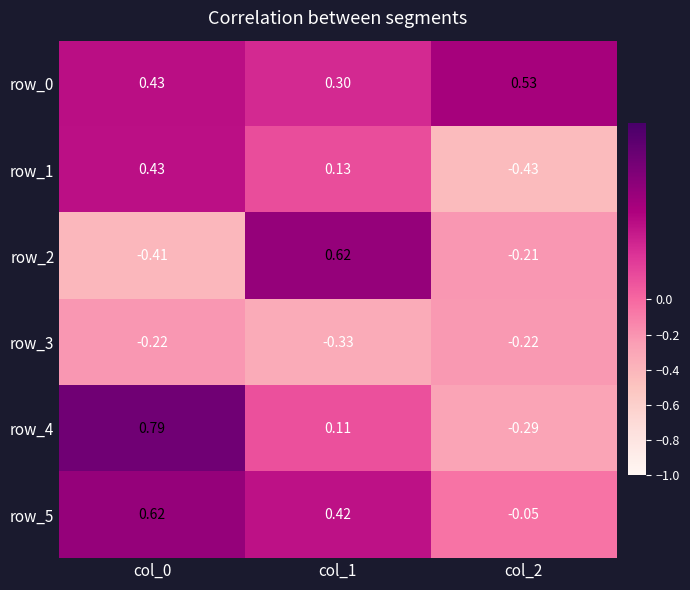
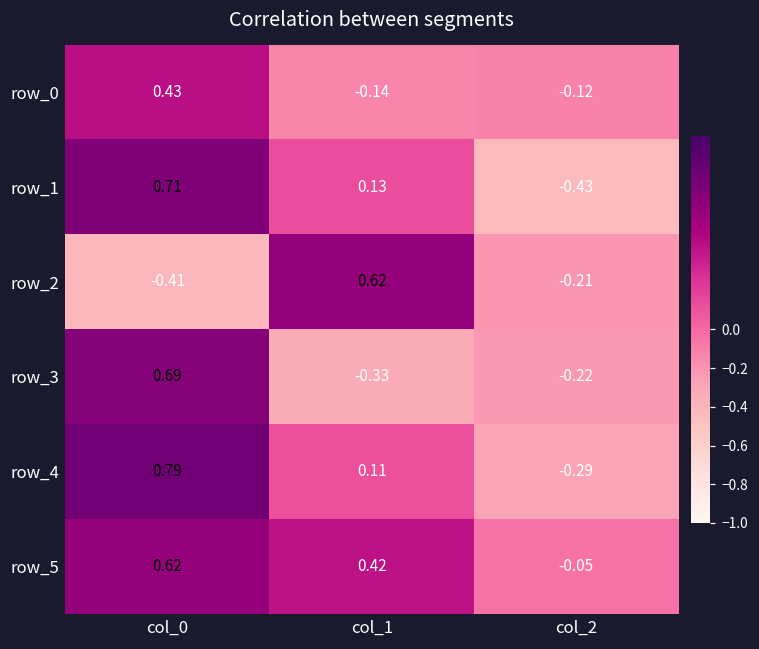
  {
    "row_0": {
      "col_0": 0.43,
-     "col_1": 0.30,
-     "col_2": 0.53
+     "col_1": -0.14,
+     "col_2": -0.12
    },
    "row_1": {
-     "col_0": 0.43,
+     "col_0": 0.71,
      "col_1": 0.13,
      "col_2": -0.43
    },
    "row_2": {
      "col_0": -0.41,
      "col_1": 0.62,
      "col_2": -0.21
    },
    "row_3": {
-     "col_0": -0.22,
+     "col_0": 0.69,
      "col_1": -0.33,
      "col_2": -0.22
    },
    "row_4": {
      "col_0": 0.79,
      "col_1": 0.11,
      "col_2": -0.29
    },
    "row_5": {
      "col_0": 0.62,
      "col_1": 0.42,
      "col_2": -0.05
    }
  }
